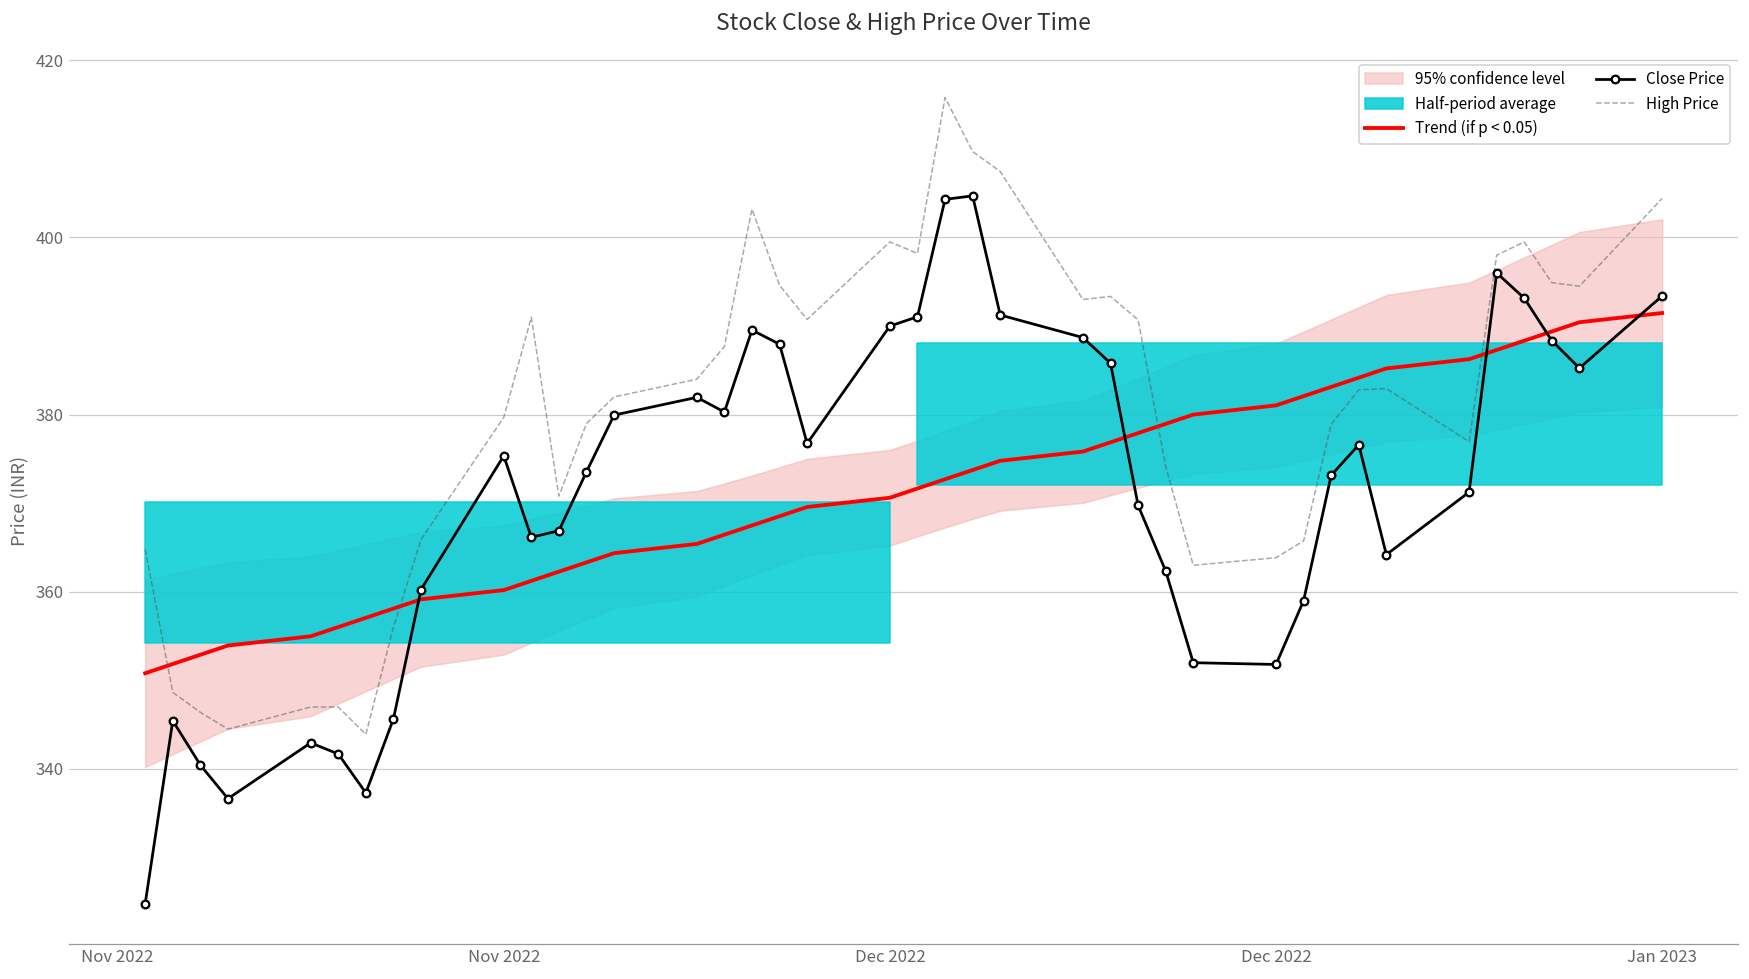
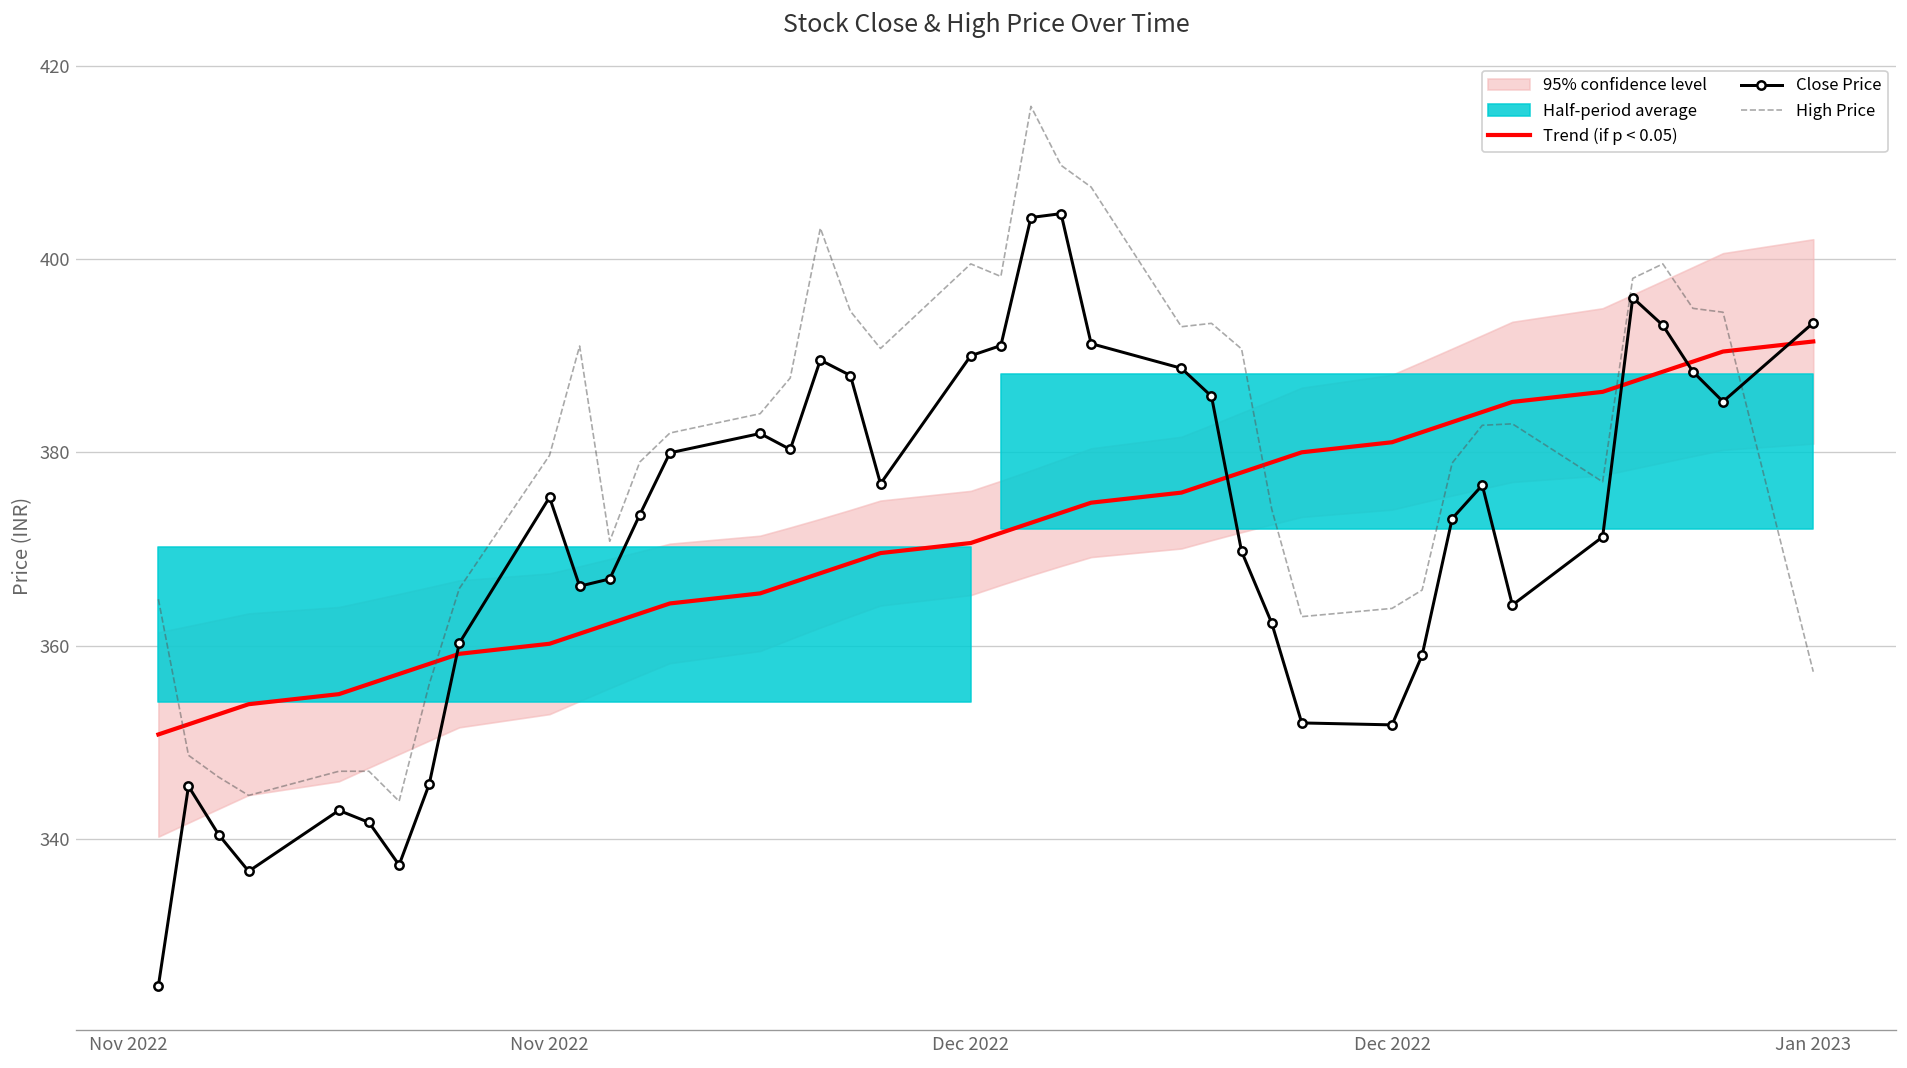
  {
    "Trend (if p < 0.05)": {
      "Nov 2022": 360,
      "Jan 2023": 391
    },
    "Close Price": {
      "Nov 2022": 375,
      "Jan 2023": 393
    },
    "High Price": {
      "Nov 2022": 380,
-     "Jan 2023": 404
+     "Jan 2023": 357
    }
  }
